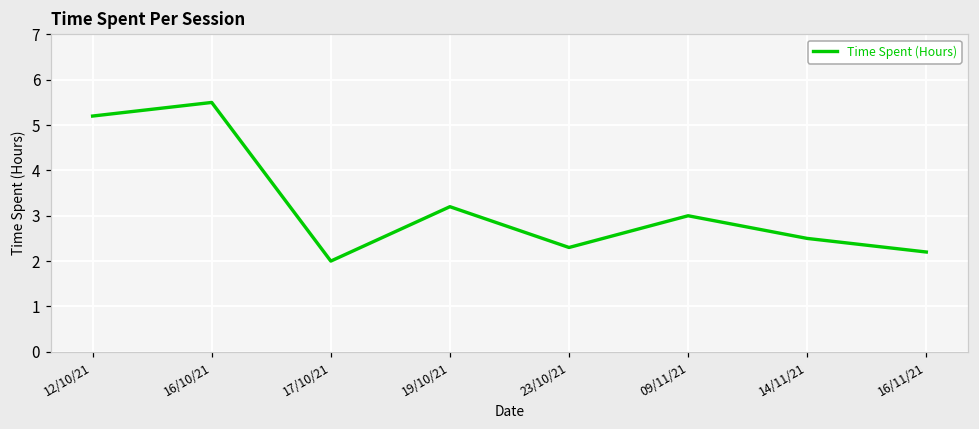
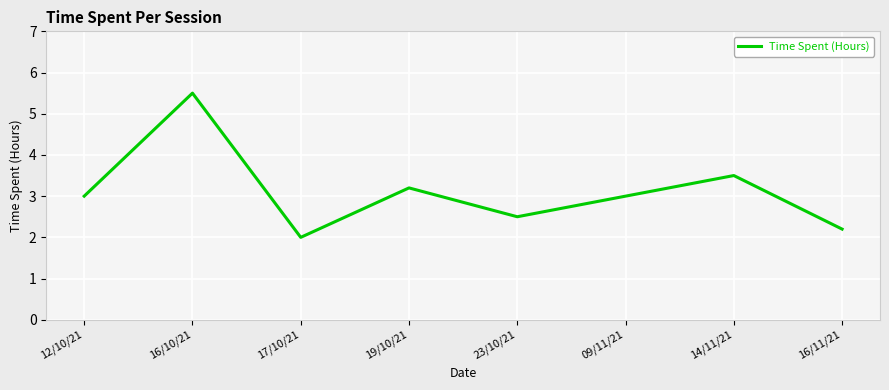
  {
-   "12/10/21": 5.2,
+   "12/10/21": 3.0,
    "16/10/21": 5.5,
    "17/10/21": 2.0,
    "19/10/21": 3.2,
-   "23/10/21": 2.3,
+   "23/10/21": 2.5,
    "09/11/21": 3.0,
-   "14/11/21": 2.5,
+   "14/11/21": 3.5,
    "16/11/21": 2.2
  }
